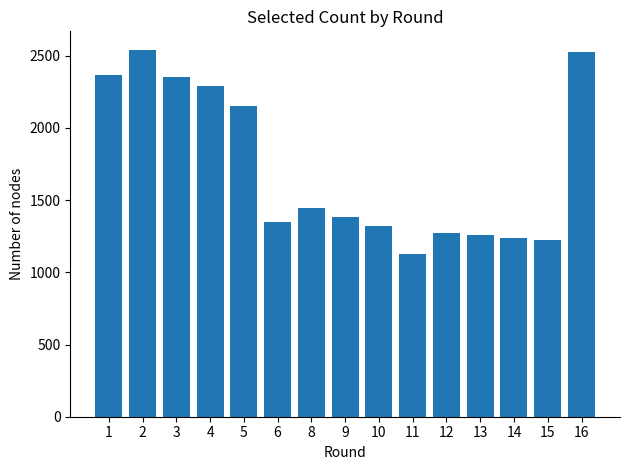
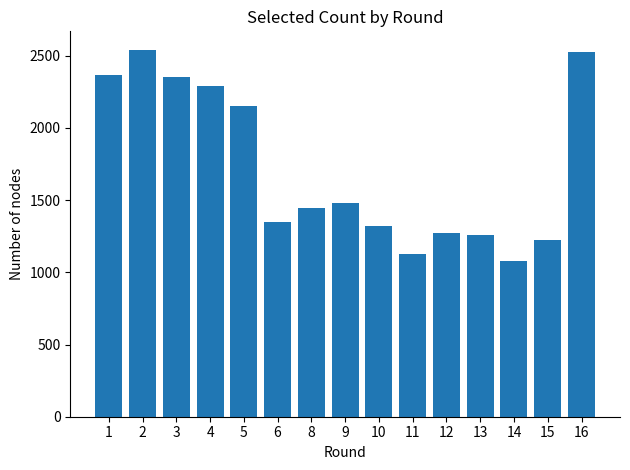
  {
    "1": 2370,
    "2": 2540,
    "3": 2360,
    "4": 2290,
    "5": 2150,
    "6": 1350,
    "8": 1450,
-   "9": 1380,
+   "9": 1480,
    "10": 1320,
    "11": 1130,
    "12": 1270,
    "13": 1260,
-   "14": 1240,
+   "14": 1080,
    "15": 1220,
    "16": 2530
  }
